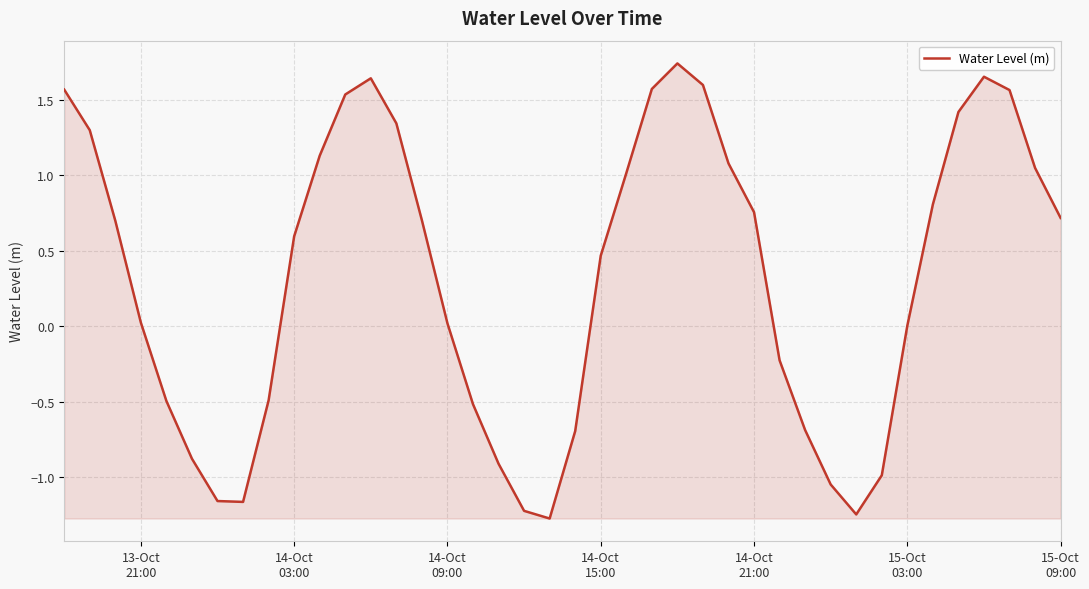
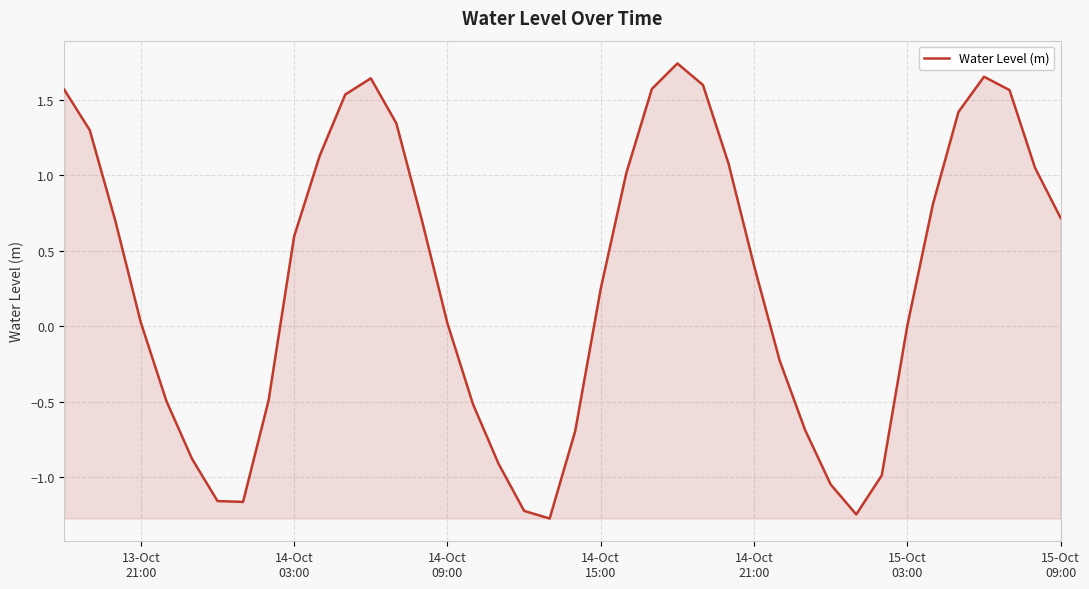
  {
    "13-Oct 21:00": 0.02,
    "14-Oct 03:00": 0.60,
    "14-Oct 09:00": 0.02,
-   "14-Oct 15:00": 0.47,
-   "14-Oct 21:00": 0.76,
+   "14-Oct 15:00": 0.25,
+   "14-Oct 21:00": 0.40,
    "15-Oct 03:00": 0.00,
    "15-Oct 09:00": 0.72
  }
